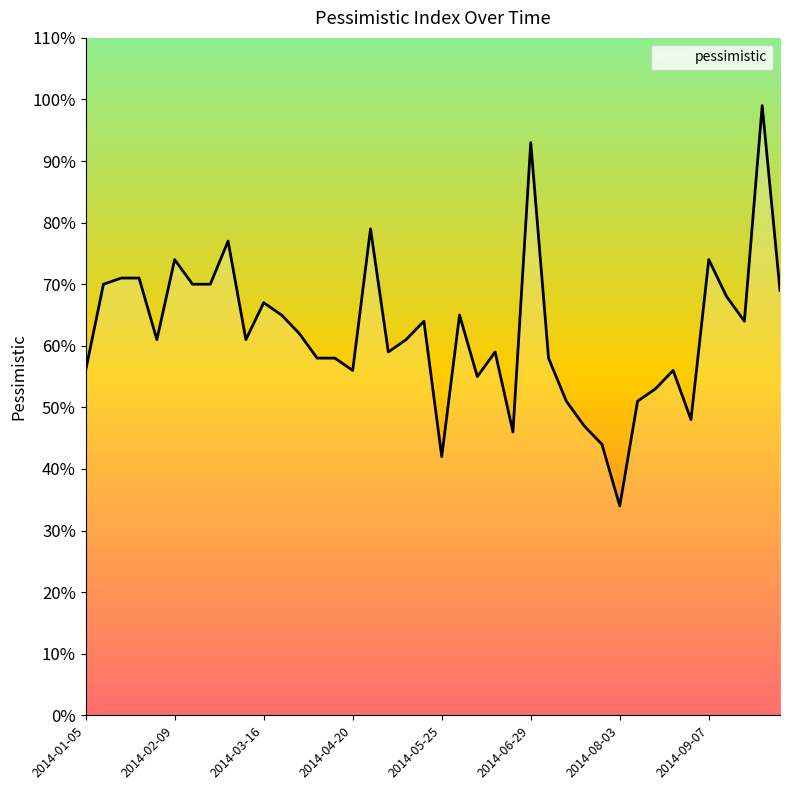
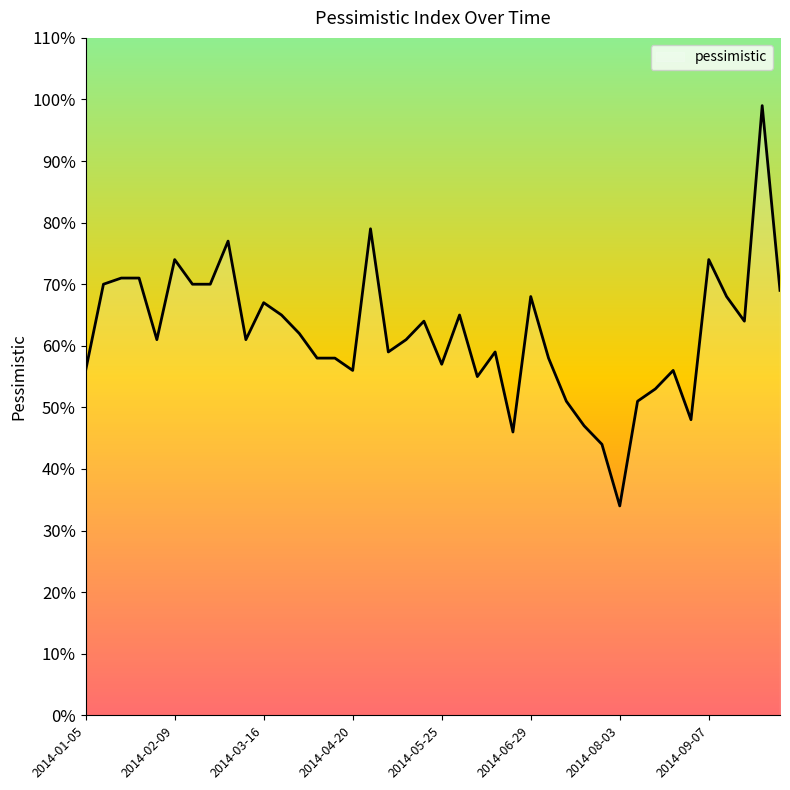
  {
    "2014-01-05": "56%",
    "2014-02-09": "74%",
    "2014-03-16": "67%",
    "2014-04-20": "56%",
-   "2014-05-25": "42%",
-   "2014-06-29": "93%",
+   "2014-05-25": "57%",
+   "2014-06-29": "68%",
    "2014-08-03": "34%",
    "2014-09-07": "74%"
  }
